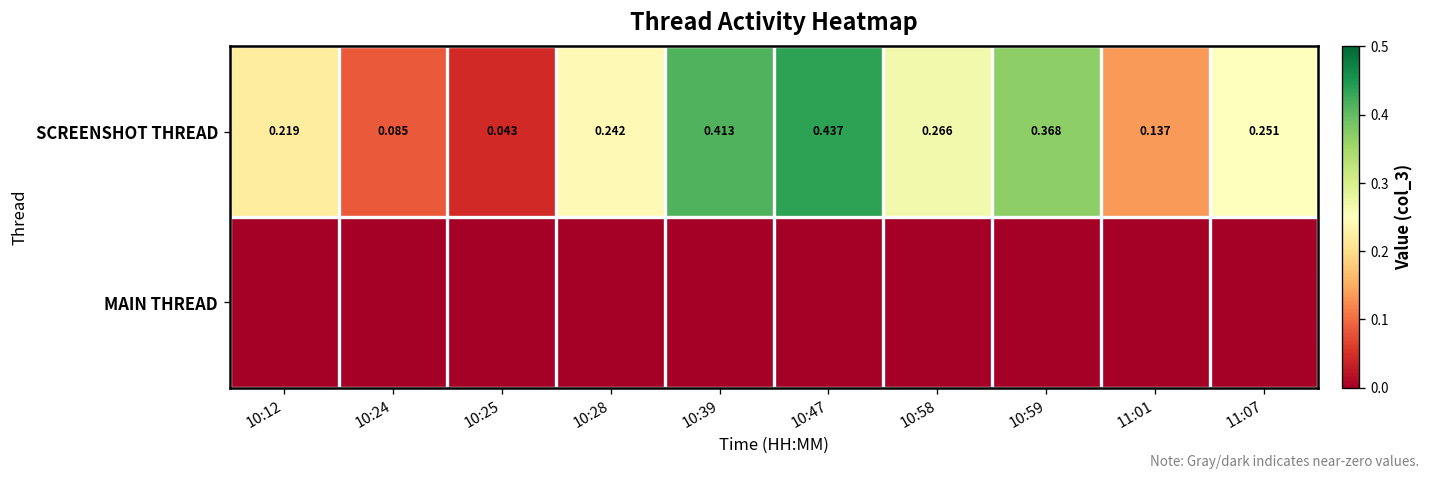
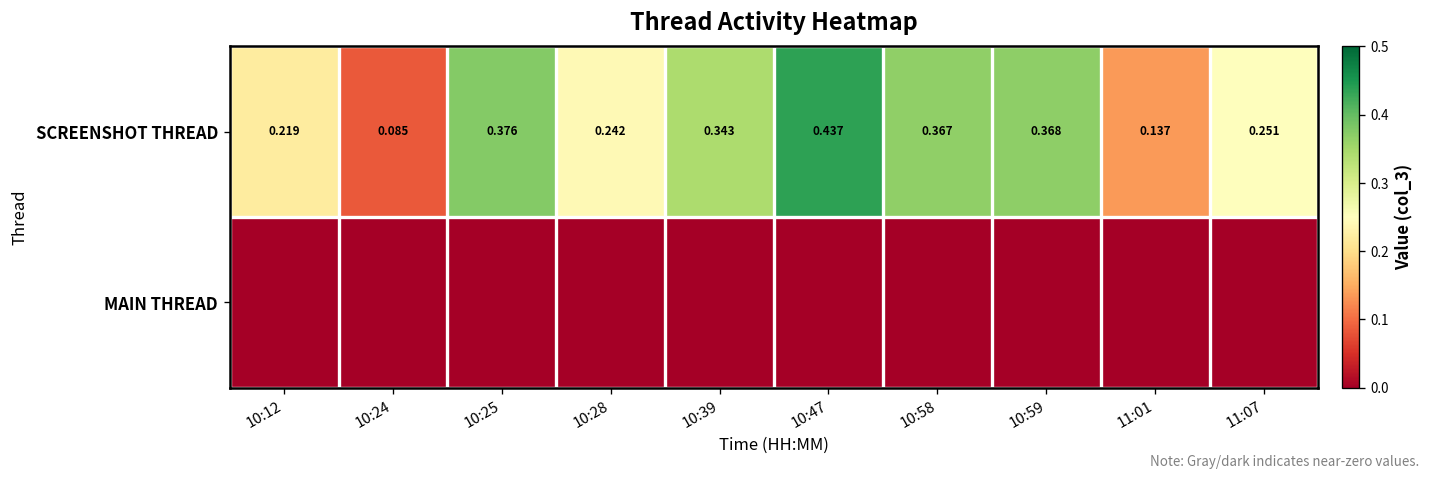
  {
    "SCREENSHOT THREAD": {
      "10:12": 0.219,
      "10:24": 0.085,
-     "10:25": 0.043,
+     "10:25": 0.376,
      "10:28": 0.242,
-     "10:39": 0.413,
+     "10:39": 0.343,
      "10:47": 0.437,
-     "10:58": 0.266,
+     "10:58": 0.367,
      "10:59": 0.368,
      "11:01": 0.137,
      "11:07": 0.251
    }
  }
